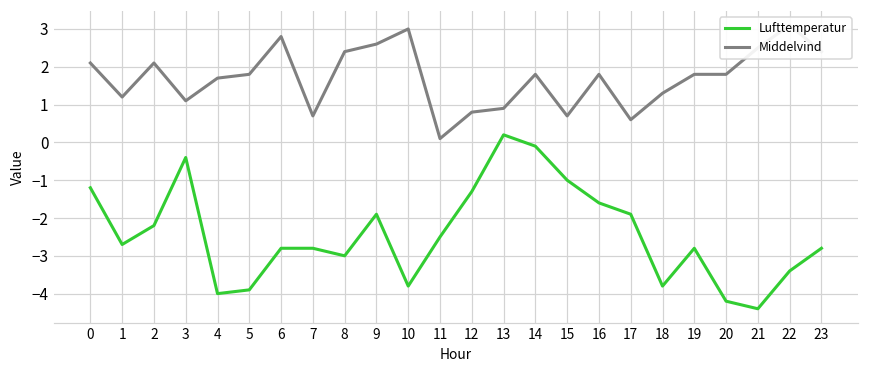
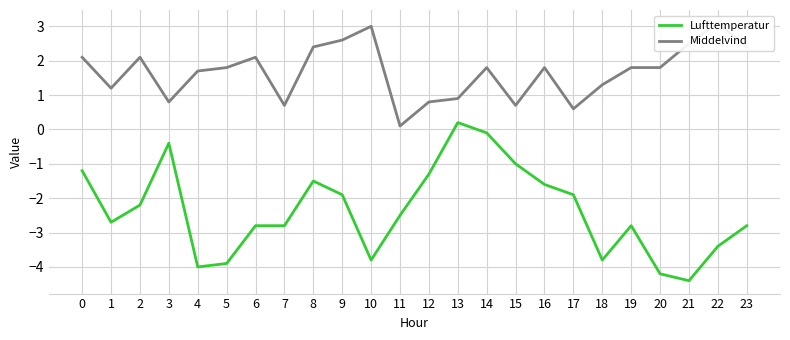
  {
    "Lufttemperatur": {
      "0": -1.2,
      "1": -2.7,
      "2": -2.2,
      "3": -0.4,
      "4": -4.0,
      "5": -3.9,
      "6": -2.8,
      "7": -2.8,
-     "8": -3.0,
+     "8": -1.5,
      "9": -1.9,
      "10": -3.8,
      "11": -2.5,
      "12": -1.3,
      "13": 0.2,
      "14": -0.1,
      "15": -1.0,
      "16": -1.6,
      "17": -1.9,
      "18": -3.8,
      "19": -2.8,
      "20": -4.2,
      "21": -4.4,
      "22": -3.4,
      "23": -2.8
    },
    "Middelvind": {
      "0": 2.1,
      "1": 1.2,
      "2": 2.1,
-     "3": 1.1,
+     "3": 0.8,
      "4": 1.7,
      "5": 1.8,
-     "6": 2.8,
+     "6": 2.1,
      "7": 0.7,
      "8": 2.4,
      "9": 2.6,
      "10": 3.0,
      "11": 0.1,
      "12": 0.8,
      "13": 0.9,
      "14": 1.8,
      "15": 0.7,
      "16": 1.8,
      "17": 0.6,
      "18": 1.3,
      "19": 1.8,
      "20": 1.8
    }
  }
